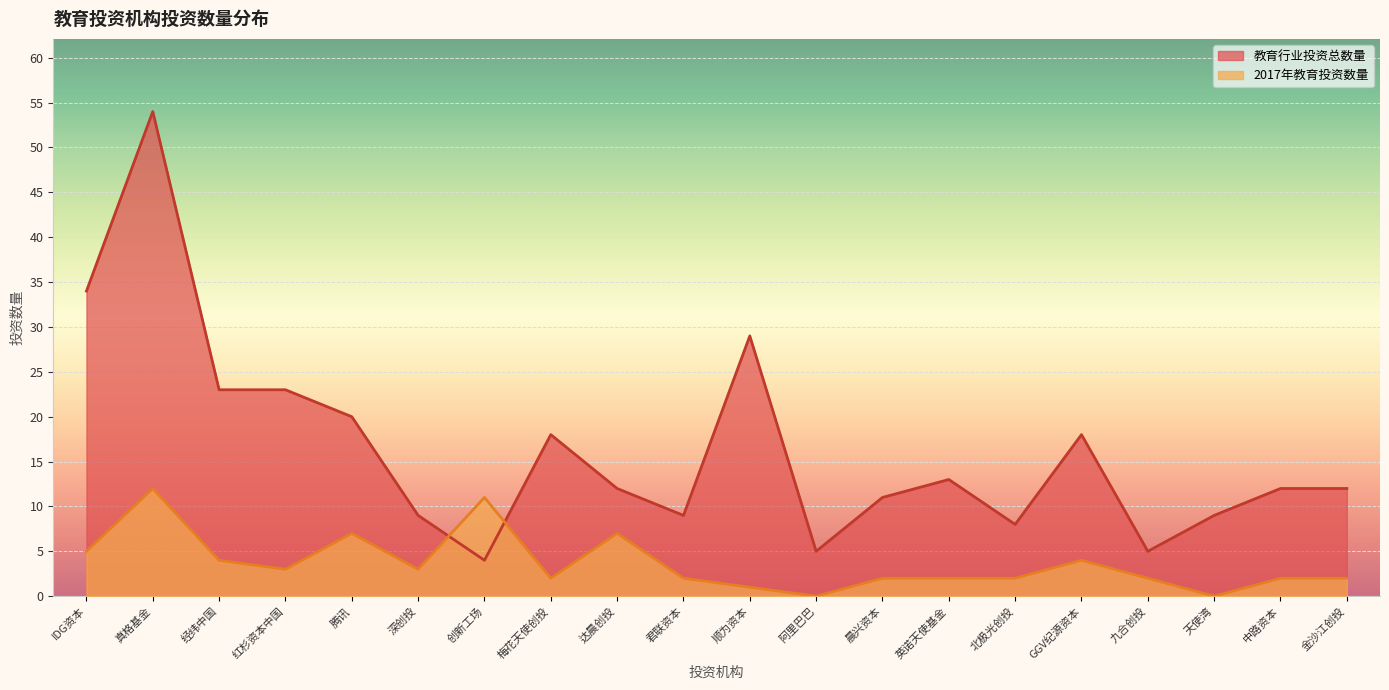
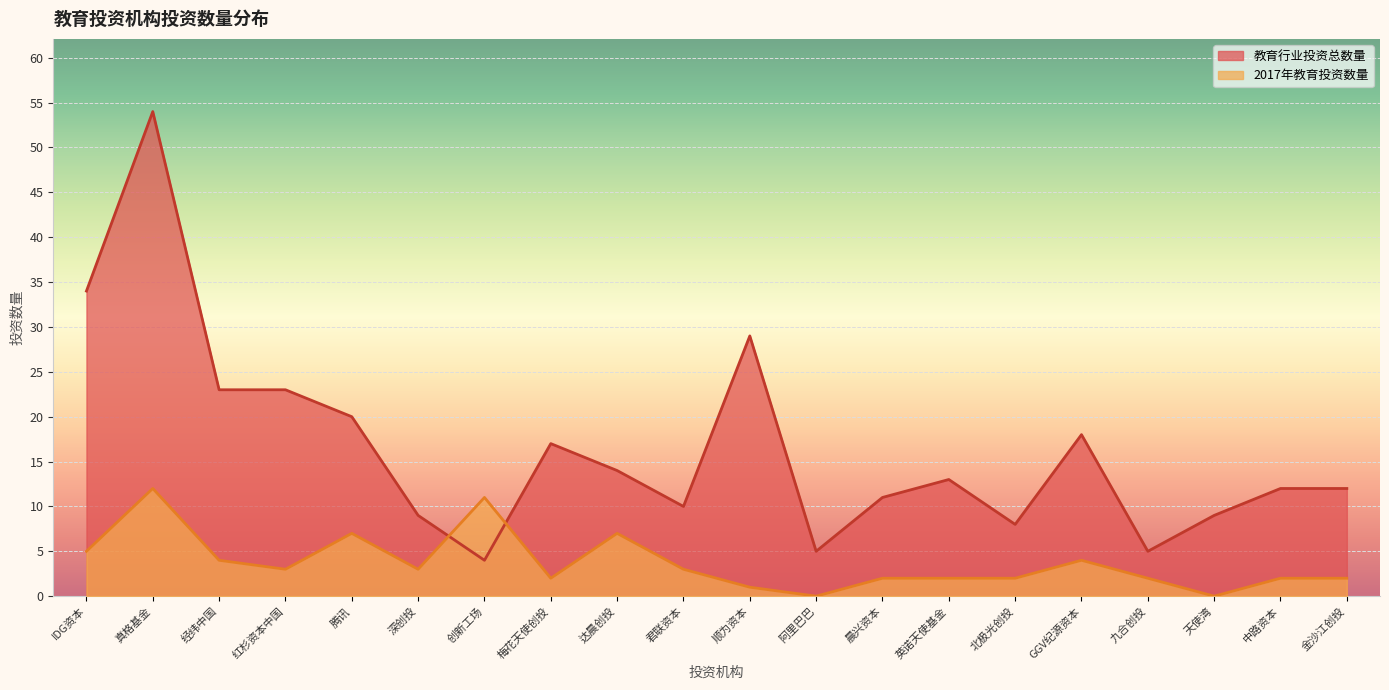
  {
    "教育行业投资总数量": {
      "IDG资本": 34,
      "真格基金": 54,
      "经纬中国": 23,
      "红杉资本中国": 23,
      "腾讯": 20,
      "深创投": 9,
      "创新工场": 4,
-     "梅花天使创投": 18,
-     "达晨创投": 12,
-     "君联资本": 9,
+     "梅花天使创投": 17,
+     "达晨创投": 14,
+     "君联资本": 10,
      "顺为资本": 29,
      "阿里巴巴": 5,
      "晨兴资本": 11,
      "英诺天使基金": 13,
      "北极光创投": 8,
      "GGV纪源资本": 18,
      "九合创投": 5,
      "天使湾": 9,
      "中路资本": 12,
      "金沙江创投": 12
    },
    "2017年教育投资数量": {
      "IDG资本": 5,
      "真格基金": 12,
      "经纬中国": 4,
      "红杉资本中国": 3,
      "腾讯": 7,
      "深创投": 3,
      "创新工场": 11,
      "梅花天使创投": 2,
      "达晨创投": 7,
-     "君联资本": 2,
+     "君联资本": 3,
      "顺为资本": 1,
      "阿里巴巴": 0,
      "晨兴资本": 2,
      "英诺天使基金": 2,
      "北极光创投": 2,
      "GGV纪源资本": 4,
      "九合创投": 2,
      "天使湾": 0,
      "中路资本": 2,
      "金沙江创投": 2
    }
  }
